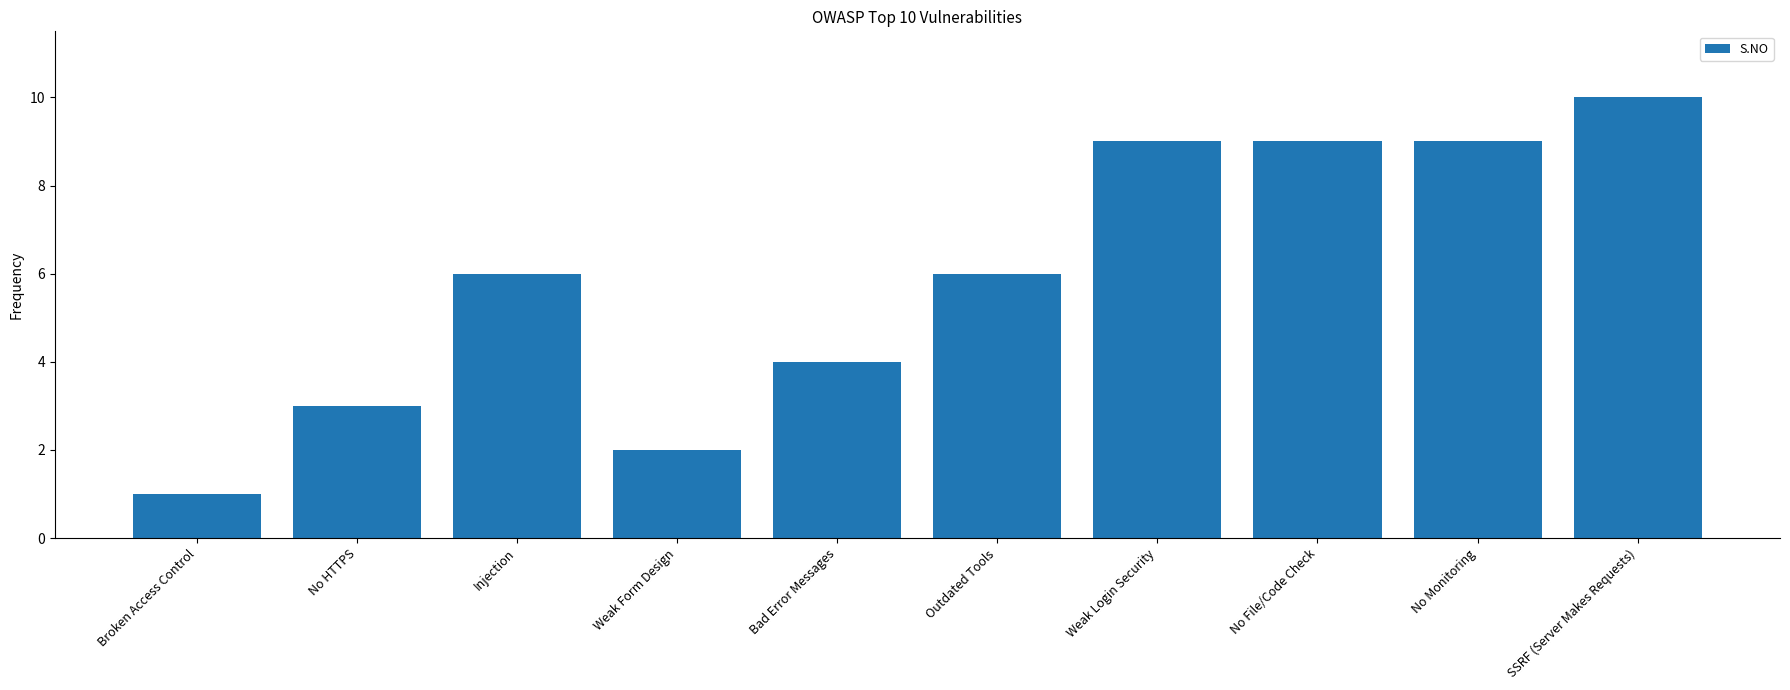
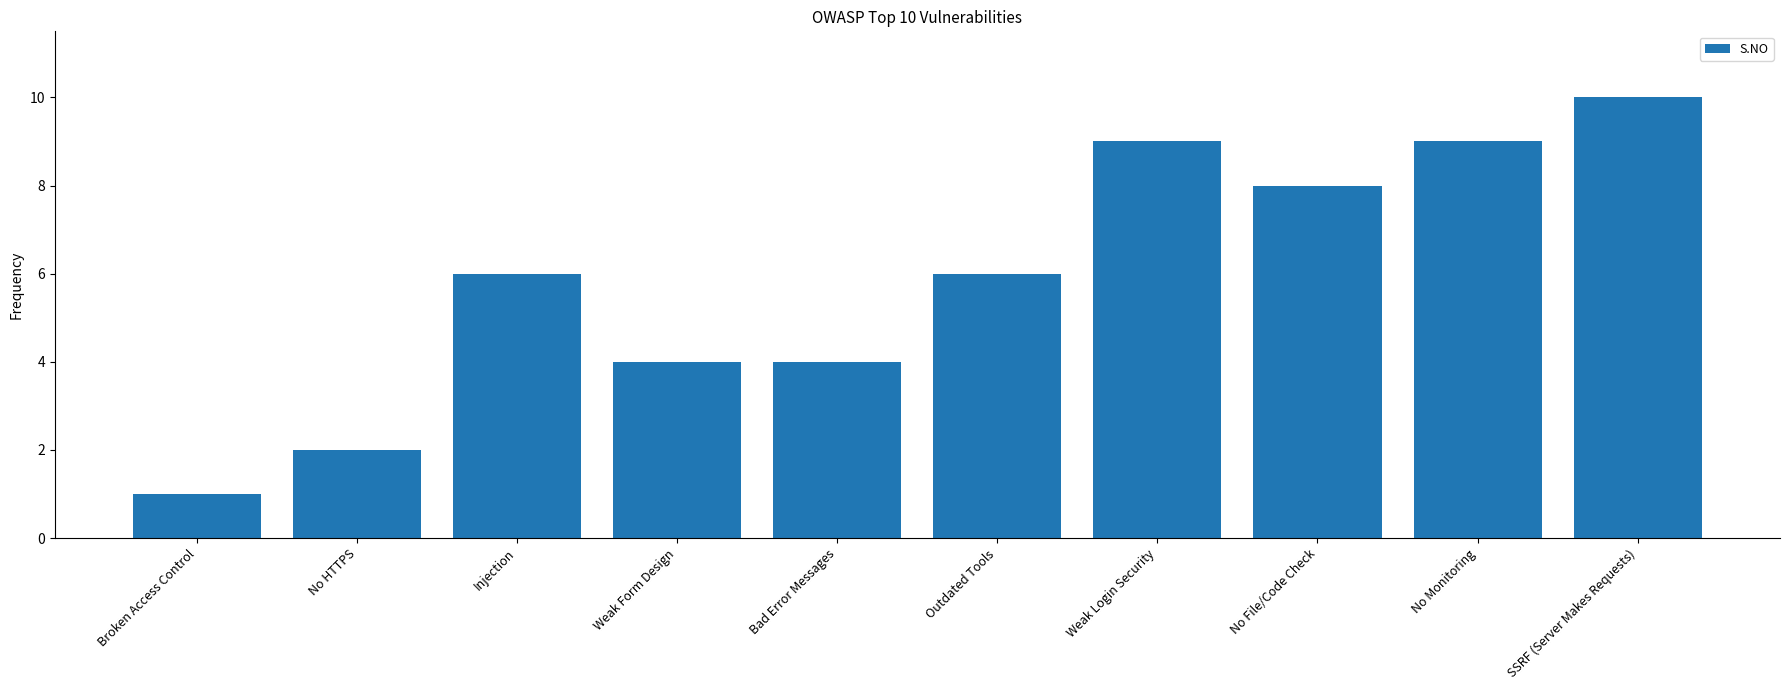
  {
    "Broken Access Control": 1,
-   "No HTTPS": 3,
+   "No HTTPS": 2,
    "Injection": 6,
-   "Weak Form Design": 2,
+   "Weak Form Design": 4,
    "Bad Error Messages": 4,
    "Outdated Tools": 6,
    "Weak Login Security": 9,
-   "No File/Code Check": 9,
+   "No File/Code Check": 8,
    "No Monitoring": 9,
    "SSRF (Server Makes Requests)": 10
  }
